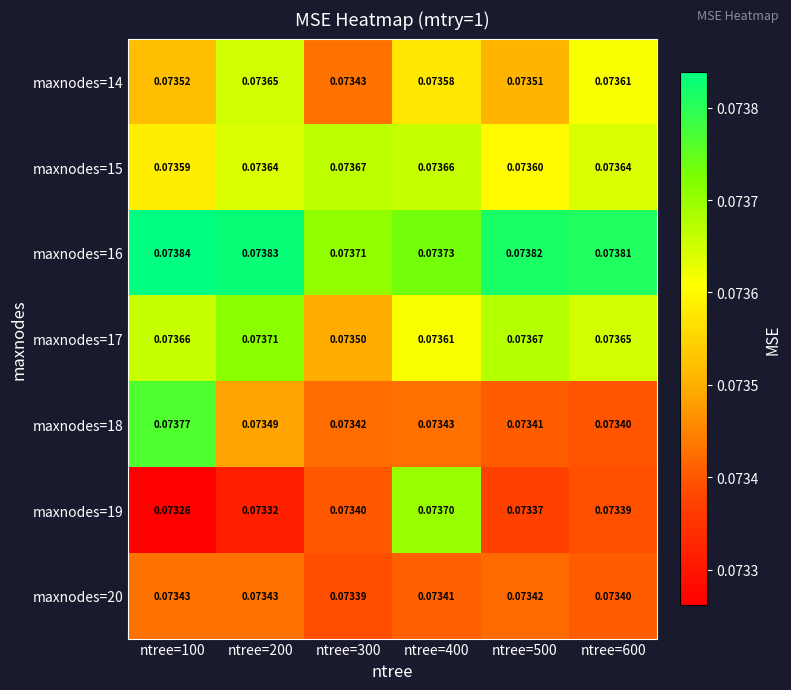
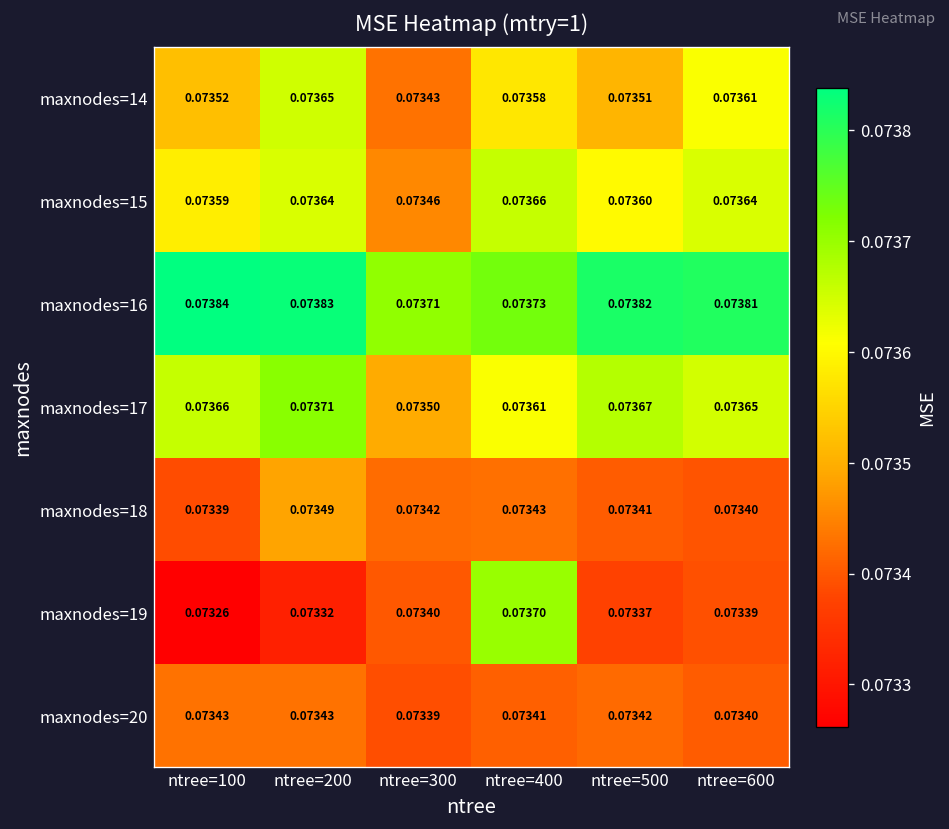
  {
    "maxnodes=14": {
      "ntree=100": 0.07352,
      "ntree=200": 0.07365,
      "ntree=300": 0.07343,
      "ntree=400": 0.07358,
      "ntree=500": 0.07351,
      "ntree=600": 0.07361
    },
    "maxnodes=15": {
      "ntree=100": 0.07359,
      "ntree=200": 0.07364,
-     "ntree=300": 0.07367,
+     "ntree=300": 0.07346,
      "ntree=400": 0.07366,
      "ntree=500": 0.07360,
      "ntree=600": 0.07364
    },
    "maxnodes=16": {
      "ntree=100": 0.07384,
      "ntree=200": 0.07383,
      "ntree=300": 0.07371,
      "ntree=400": 0.07373,
      "ntree=500": 0.07382,
      "ntree=600": 0.07381
    },
    "maxnodes=17": {
      "ntree=100": 0.07366,
      "ntree=200": 0.07371,
      "ntree=300": 0.07350,
      "ntree=400": 0.07361,
      "ntree=500": 0.07367,
      "ntree=600": 0.07365
    },
    "maxnodes=18": {
-     "ntree=100": 0.07377,
+     "ntree=100": 0.07339,
      "ntree=200": 0.07349,
      "ntree=300": 0.07342,
      "ntree=400": 0.07343,
      "ntree=500": 0.07341,
      "ntree=600": 0.07340
    },
    "maxnodes=19": {
      "ntree=100": 0.07326,
      "ntree=200": 0.07332,
      "ntree=300": 0.07340,
      "ntree=400": 0.07370,
      "ntree=500": 0.07337,
      "ntree=600": 0.07339
    },
    "maxnodes=20": {
      "ntree=100": 0.07343,
      "ntree=200": 0.07343,
      "ntree=300": 0.07339,
      "ntree=400": 0.07341,
      "ntree=500": 0.07342,
      "ntree=600": 0.07340
    }
  }
